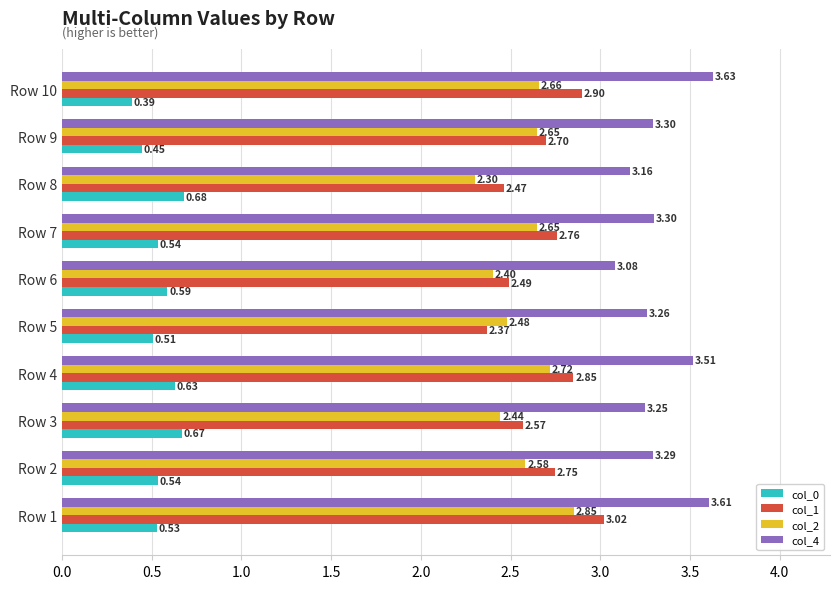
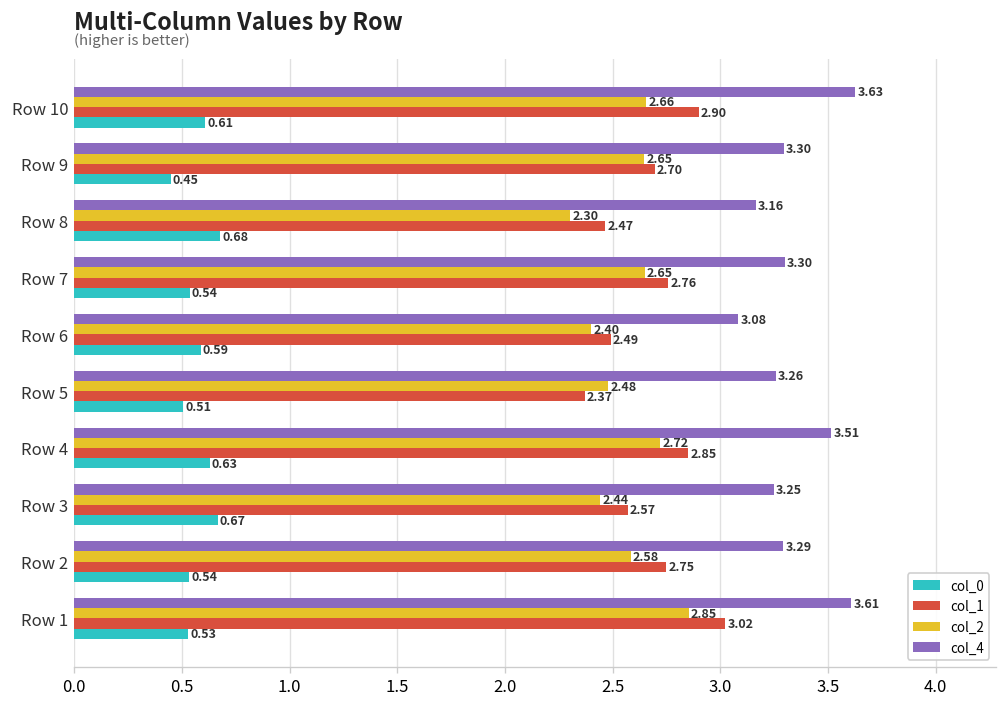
  {
    "col_0": {
-     "Row 10": 0.39,
+     "Row 10": 0.61,
      "Row 9": 0.45,
      "Row 8": 0.68,
      "Row 7": 0.54,
      "Row 6": 0.59,
      "Row 5": 0.51,
      "Row 4": 0.63,
      "Row 3": 0.67,
      "Row 2": 0.54,
      "Row 1": 0.53
    },
    "col_1": {
      "Row 10": 2.90,
      "Row 9": 2.70,
      "Row 8": 2.47,
      "Row 7": 2.76,
      "Row 6": 2.49,
      "Row 5": 2.37,
      "Row 4": 2.85,
      "Row 3": 2.57,
      "Row 2": 2.75,
      "Row 1": 3.02
    },
    "col_2": {
      "Row 10": 2.66,
      "Row 9": 2.65,
      "Row 8": 2.30,
      "Row 7": 2.65,
      "Row 6": 2.40,
      "Row 5": 2.48,
      "Row 4": 2.72,
      "Row 3": 2.44,
      "Row 2": 2.58,
      "Row 1": 2.85
    },
    "col_4": {
      "Row 10": 3.63,
      "Row 9": 3.30,
      "Row 8": 3.16,
      "Row 7": 3.30,
      "Row 6": 3.08,
      "Row 5": 3.26,
      "Row 4": 3.51,
      "Row 3": 3.25,
      "Row 2": 3.29,
      "Row 1": 3.61
    }
  }
